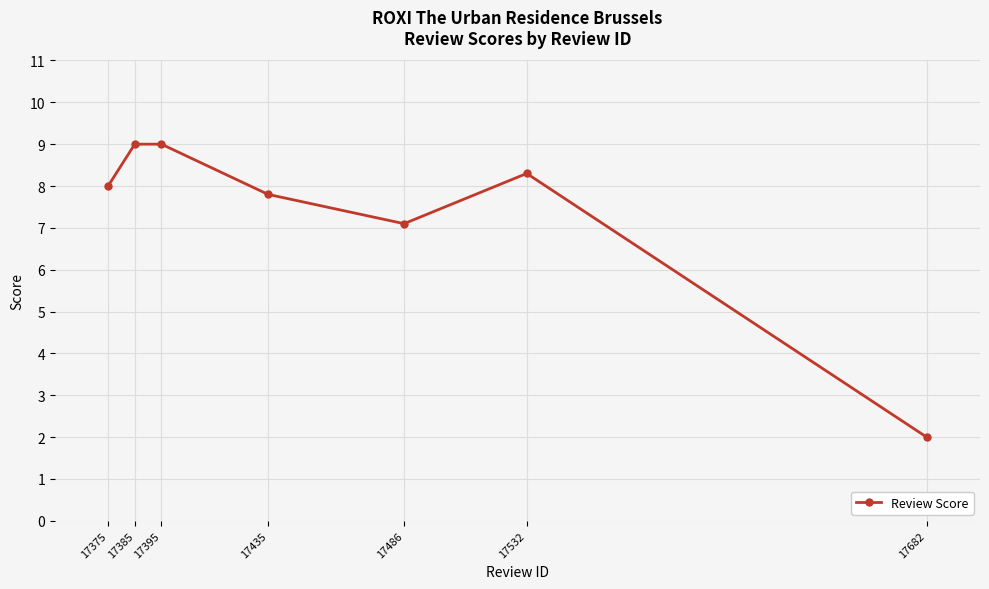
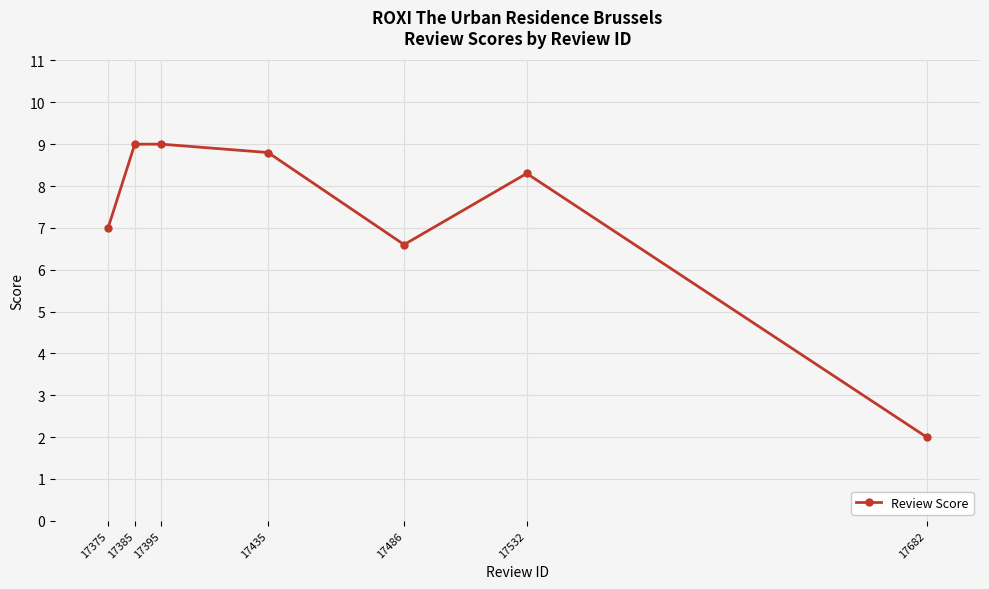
  {
-   "17375": 8,
+   "17375": 7,
    "17385": 9.0,
    "17395": 9.0,
-   "17435": 7.8,
-   "17486": 7.1,
+   "17435": 8.8,
+   "17486": 6.6,
    "17532": 8.3,
    "17682": 2.0
  }
